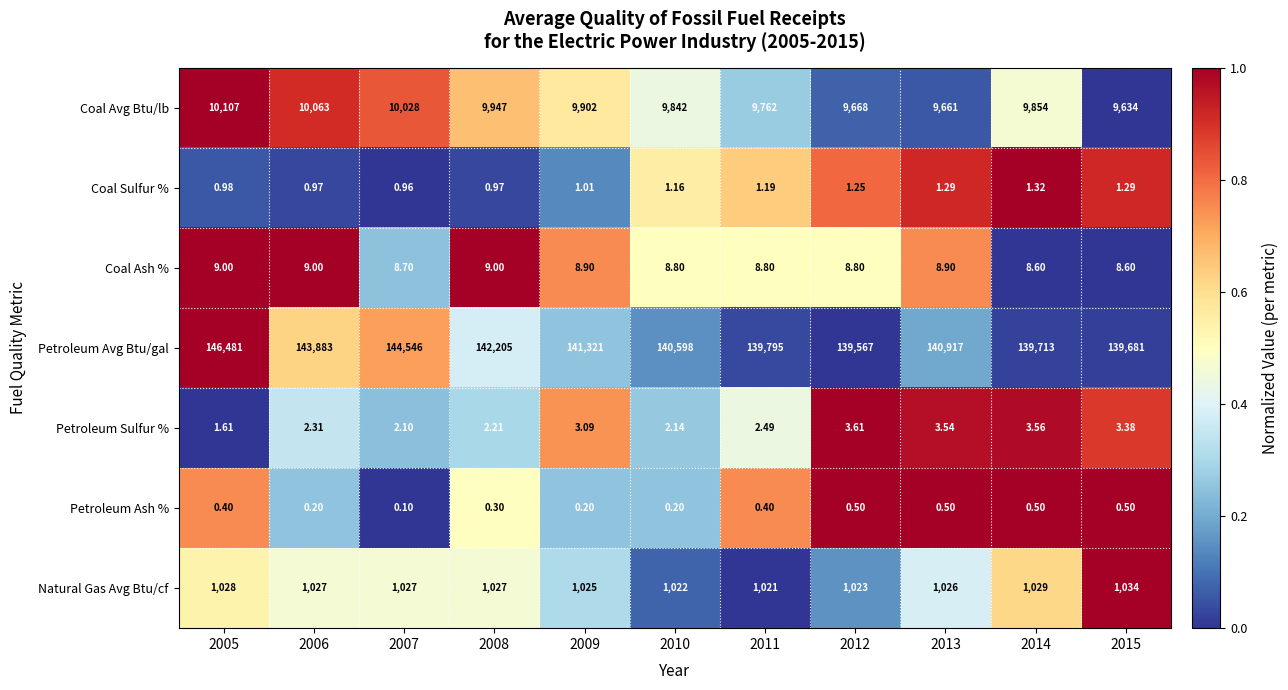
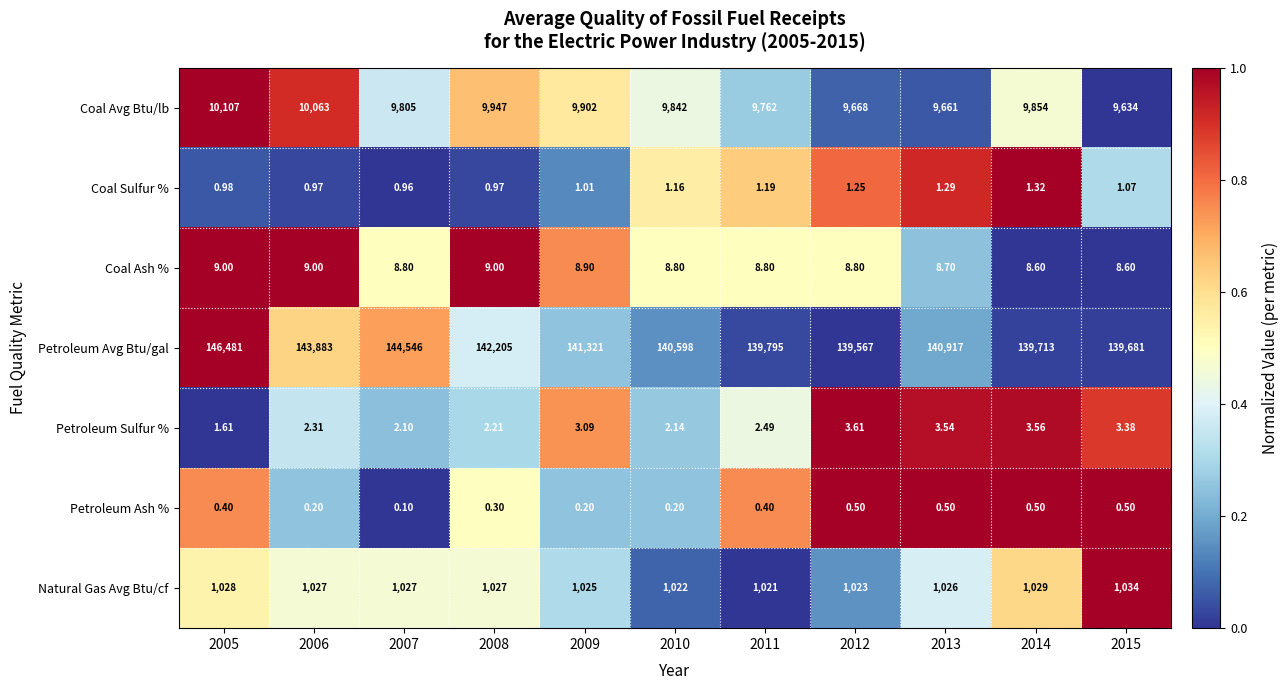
  {
    "Coal Avg Btu/lb": {
      "2005": "10,107",
      "2006": "10,063",
-     "2007": "10,028",
+     "2007": "9,805",
      "2008": "9,947",
      "2009": "9,902",
      "2010": "9,842",
      "2011": "9,762",
      "2012": "9,668",
      "2013": "9,661",
      "2014": "9,854",
      "2015": "9,634"
    },
    "Coal Sulfur %": {
      "2005": "0.98",
      "2006": "0.97",
      "2007": "0.96",
      "2008": "0.97",
      "2009": "1.01",
      "2010": "1.16",
      "2011": "1.19",
      "2012": "1.25",
      "2013": "1.29",
      "2014": "1.32",
-     "2015": "1.29"
+     "2015": "1.07"
    },
    "Coal Ash %": {
      "2005": "9.00",
      "2006": "9.00",
-     "2007": "8.70",
+     "2007": "8.80",
      "2008": "9.00",
      "2009": "8.90",
      "2010": "8.80",
      "2011": "8.80",
      "2012": "8.80",
-     "2013": "8.90",
+     "2013": "8.70",
      "2014": "8.60",
      "2015": "8.60"
    },
    "Petroleum Avg Btu/gal": {
      "2005": "146,481",
      "2006": "143,883",
      "2007": "144,546",
      "2008": "142,205",
      "2009": "141,321",
      "2010": "140,598",
      "2011": "139,795",
      "2012": "139,567",
      "2013": "140,917",
      "2014": "139,713",
      "2015": "139,681"
    },
    "Petroleum Sulfur %": {
      "2005": "1.61",
      "2006": "2.31",
      "2007": "2.10",
      "2008": "2.21",
      "2009": "3.09",
      "2010": "2.14",
      "2011": "2.49",
      "2012": "3.61",
      "2013": "3.54",
      "2014": "3.56",
      "2015": "3.38"
    },
    "Petroleum Ash %": {
      "2005": "0.40",
      "2006": "0.20",
      "2007": "0.10",
      "2008": "0.30",
      "2009": "0.20",
      "2010": "0.20",
      "2011": "0.40",
      "2012": "0.50",
      "2013": "0.50",
      "2014": "0.50",
      "2015": "0.50"
    },
    "Natural Gas Avg Btu/cf": {
      "2005": "1,028",
      "2006": "1,027",
      "2007": "1,027",
      "2008": "1,027",
      "2009": "1,025",
      "2010": "1,022",
      "2011": "1,021",
      "2012": "1,023",
      "2013": "1,026",
      "2014": "1,029",
      "2015": "1,034"
    }
  }
